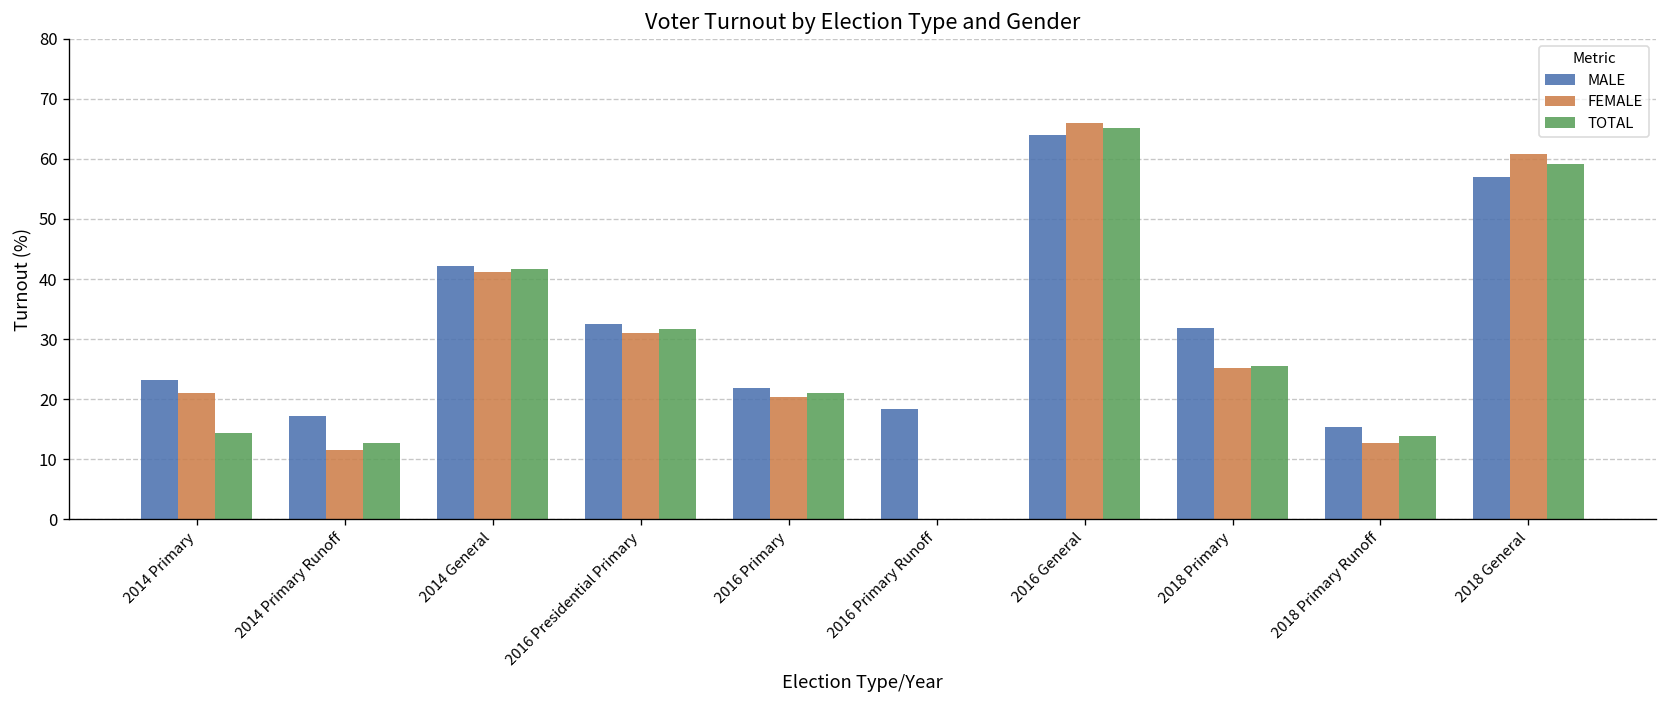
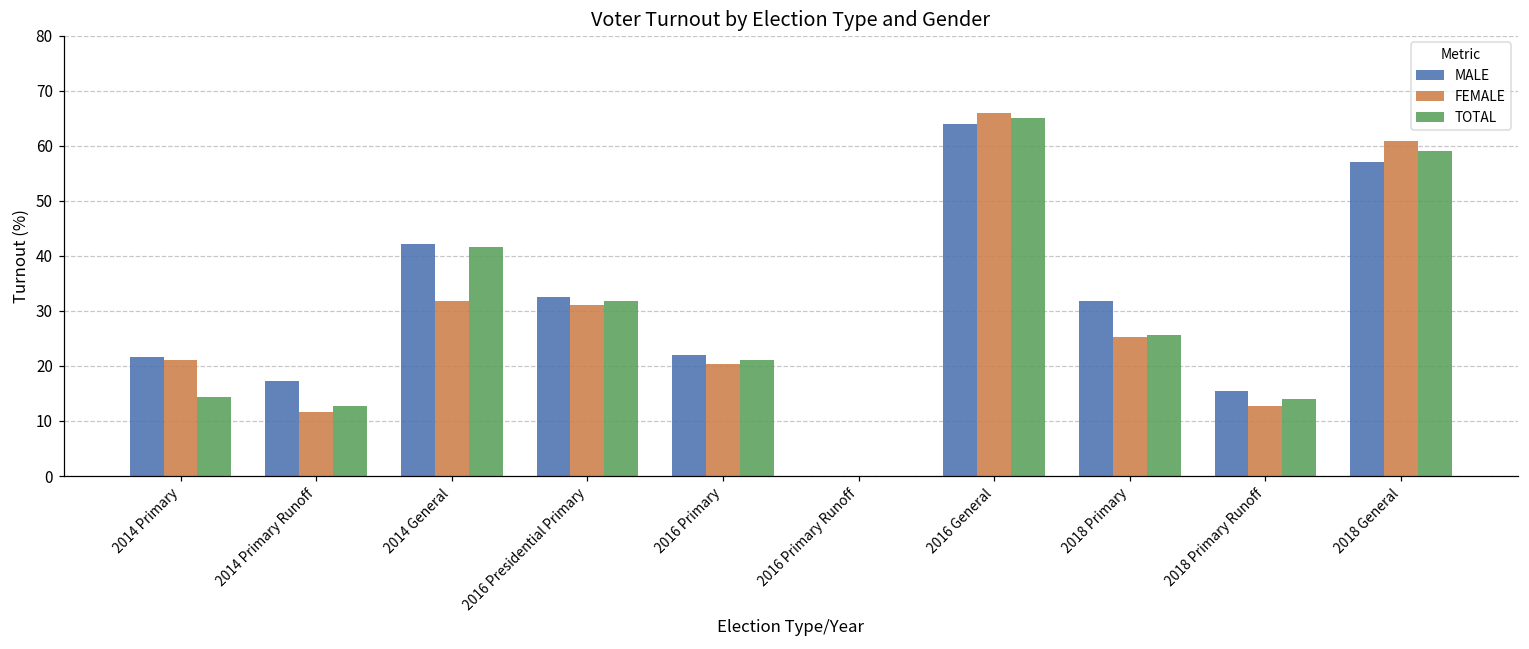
  {
    "MALE": {
-     "2014 Primary": 23,
+     "2014 Primary": 22,
      "2014 Primary Runoff": 17,
      "2014 General": 42,
      "2016 Presidential Primary": 33,
      "2016 Primary": 22,
-     "2016 Primary Runoff": 18,
+     "2016 Primary Runoff": 0,
      "2016 General": 64,
      "2018 Primary": 32,
      "2018 Primary Runoff": 15,
      "2018 General": 57
    },
    "FEMALE": {
      "2014 Primary": 21,
      "2014 Primary Runoff": 12,
-     "2014 General": 41,
+     "2014 General": 32,
      "2016 Presidential Primary": 31,
      "2016 Primary": 20,
      "2016 Primary Runoff": 0,
      "2016 General": 66,
      "2018 Primary": 25,
      "2018 Primary Runoff": 13,
      "2018 General": 61
    },
    "TOTAL": {
      "2014 Primary": 14,
      "2014 Primary Runoff": 13,
      "2014 General": 42,
      "2016 Presidential Primary": 32,
      "2016 Primary": 21,
      "2016 Primary Runoff": 0,
      "2016 General": 65,
      "2018 Primary": 26,
      "2018 Primary Runoff": 14,
      "2018 General": 59
    }
  }
